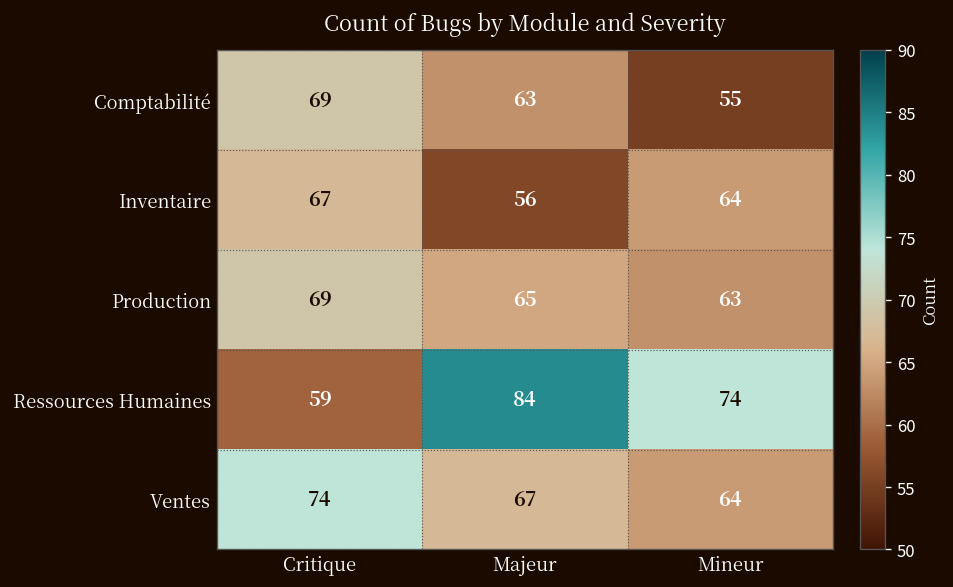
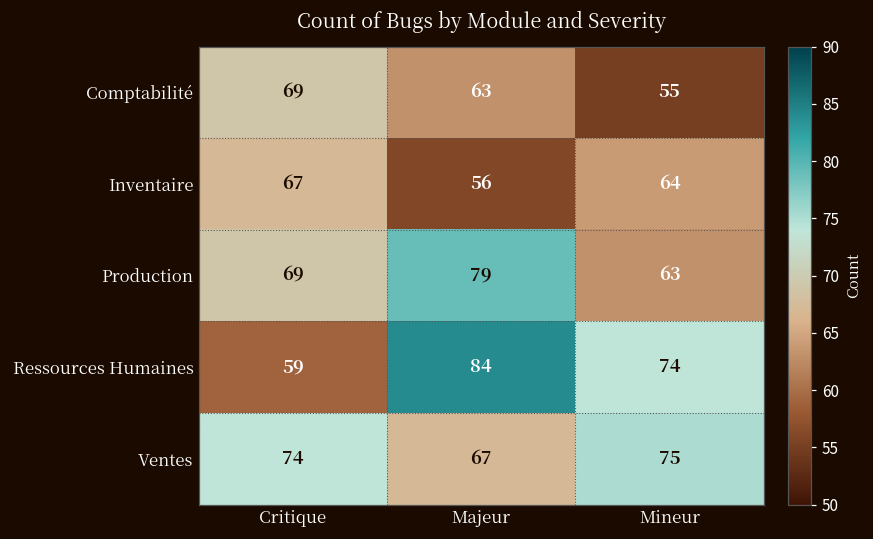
  {
    "Comptabilité": {
      "Critique": 69,
      "Majeur": 63,
      "Mineur": 55
    },
    "Inventaire": {
      "Critique": 67,
      "Majeur": 56,
      "Mineur": 64
    },
    "Production": {
      "Critique": 69,
-     "Majeur": 65,
+     "Majeur": 79,
      "Mineur": 63
    },
    "Ressources Humaines": {
      "Critique": 59,
      "Majeur": 84,
      "Mineur": 74
    },
    "Ventes": {
      "Critique": 74,
      "Majeur": 67,
-     "Mineur": 64
+     "Mineur": 75
    }
  }
